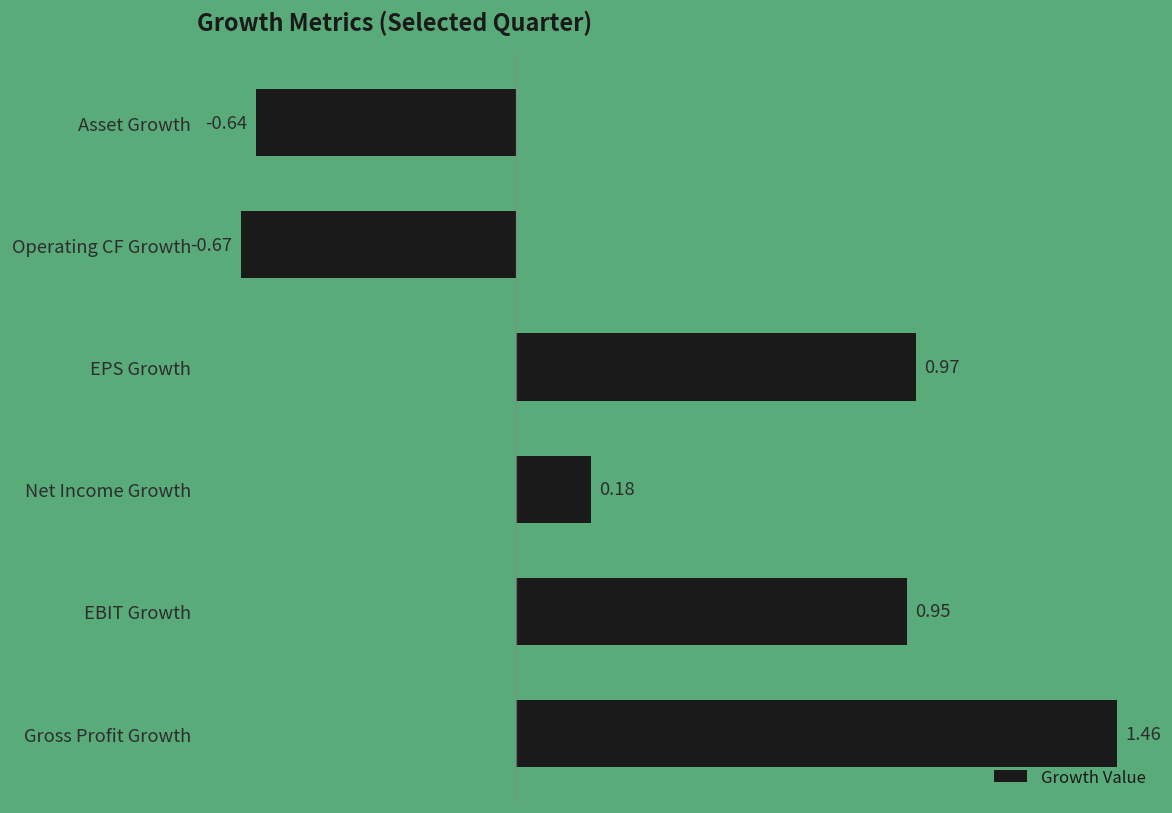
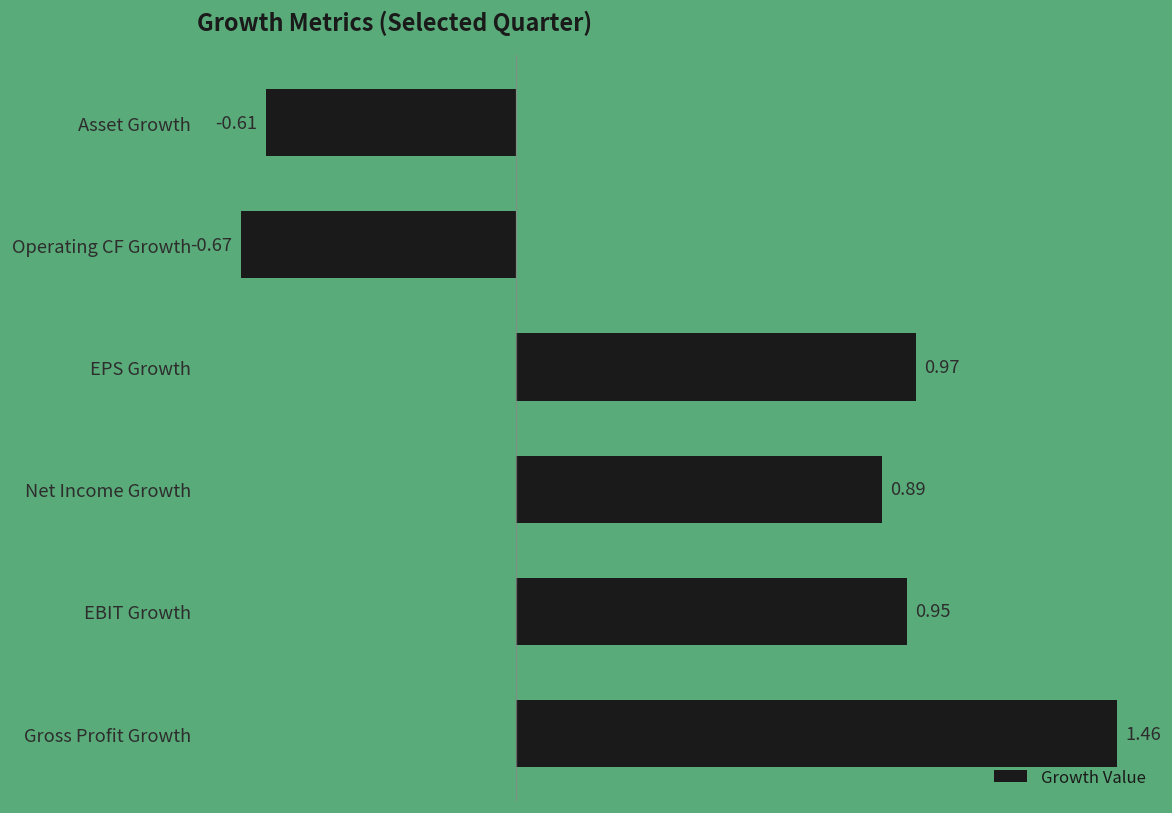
  {
-   "Asset Growth": -0.64,
+   "Asset Growth": -0.61,
    "Operating CF Growth": -0.67,
    "EPS Growth": 0.97,
-   "Net Income Growth": 0.18,
+   "Net Income Growth": 0.89,
    "EBIT Growth": 0.95,
    "Gross Profit Growth": 1.46
  }
